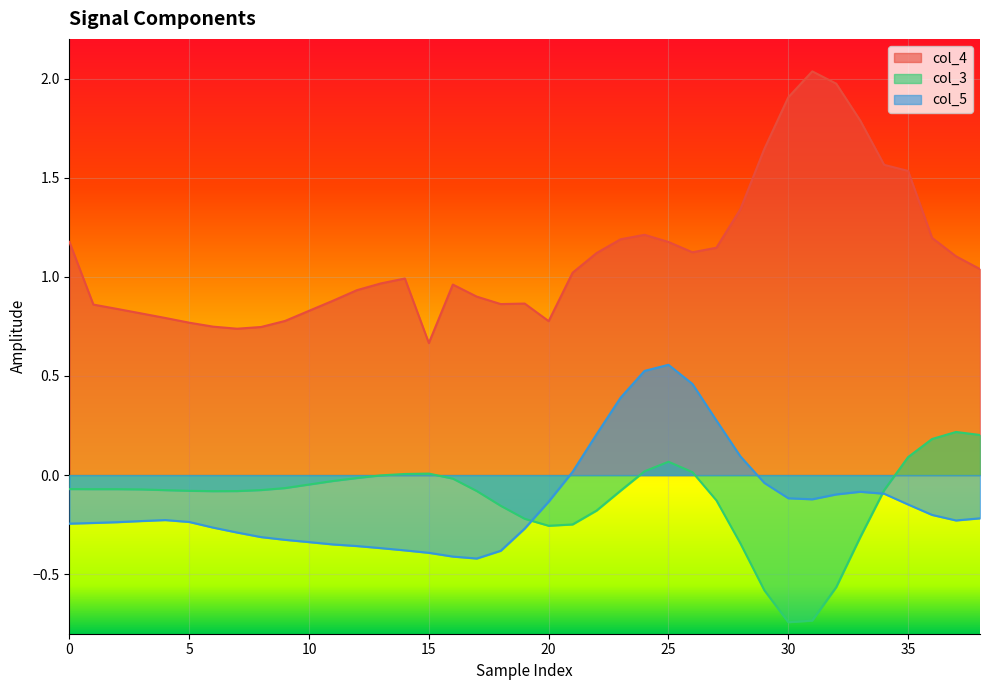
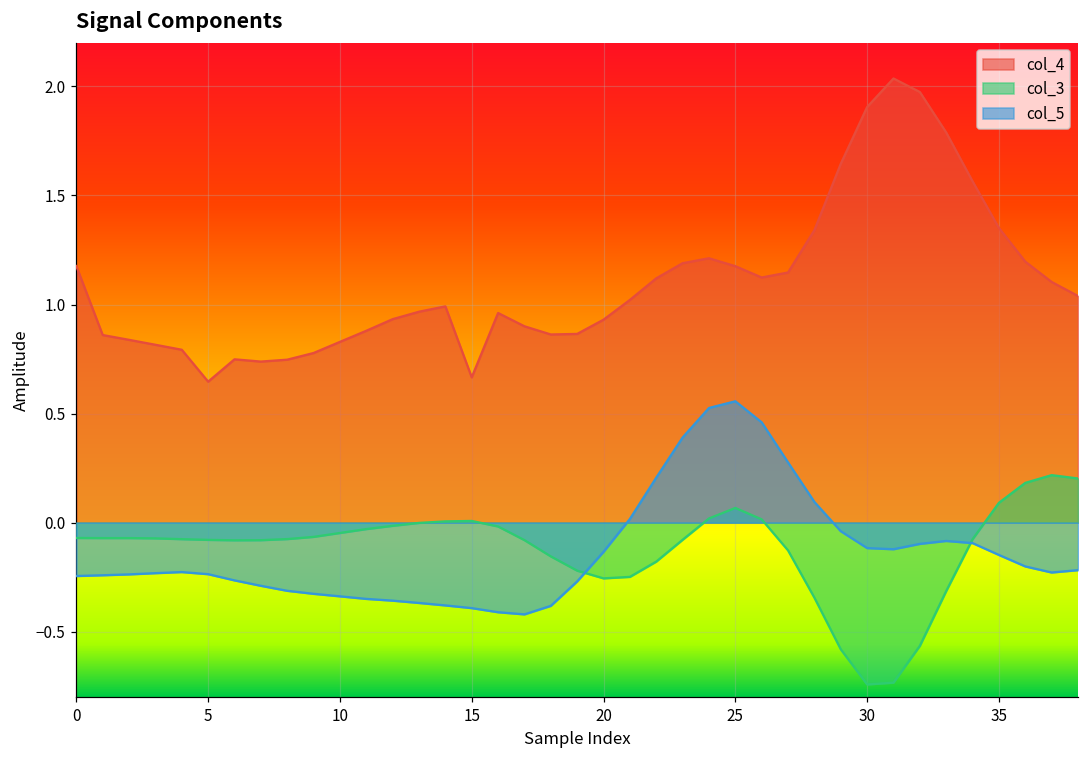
  {
    "col_4": {
      "0": 1.18,
-     "5": 0.77,
+     "5": 0.65,
      "10": 0.83,
      "15": 0.67,
-     "20": 0.78,
+     "20": 0.93,
      "25": 1.18,
      "30": 1.91,
-     "35": 1.53
+     "35": 1.35
    }
  }
